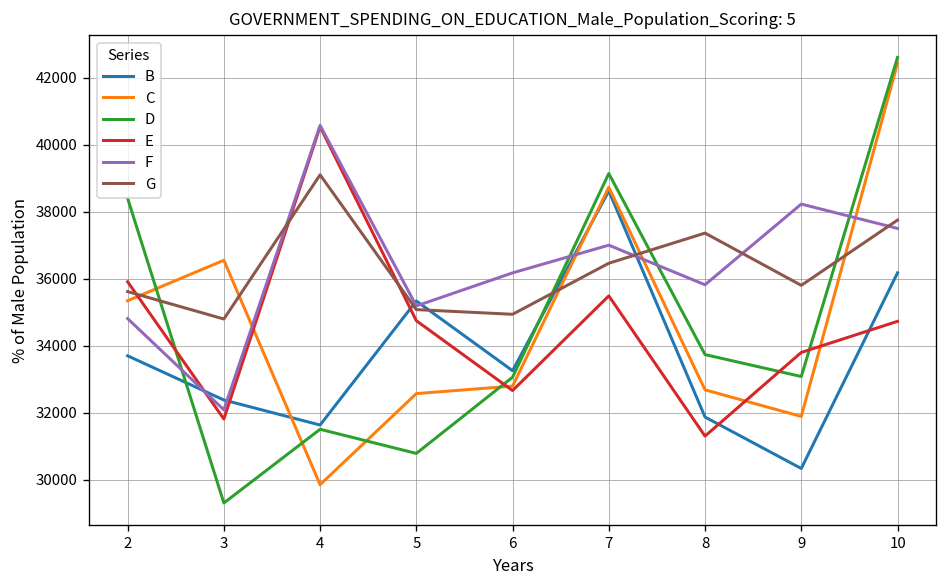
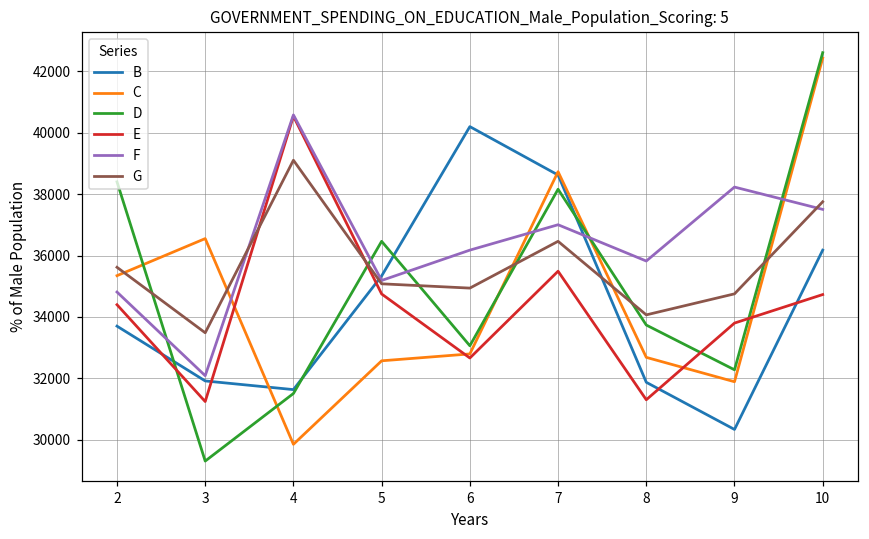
  {
    "B": {
      "2": 33700,
-     "3": 32400,
+     "3": 31900,
      "4": 31600,
      "5": 35300,
-     "6": 33300,
+     "6": 40200,
      "7": 38600,
      "8": 31900,
      "9": 30300,
      "10": 36200
    },
    "C": {
      "2": 35300,
      "3": 36600,
      "4": 29900,
      "5": 32600,
      "6": 32800,
      "7": 38700,
      "8": 32700,
      "9": 31900,
      "10": 42400
    },
    "D": {
      "3": 29300,
      "4": 31500,
-     "5": 30800,
+     "5": 36500,
      "6": 33100,
-     "7": 39100,
+     "7": 38200,
      "8": 33700,
-     "9": 33100,
+     "9": 32300,
      "10": 42600
    },
    "E": {
-     "2": 35900,
-     "3": 31800,
+     "2": 34400,
+     "3": 31200,
      "5": 34800,
      "6": 32700,
      "7": 35500,
      "8": 31300,
      "9": 33800,
      "10": 34700
    },
    "F": {
      "2": 34800,
      "3": 32100,
      "5": 35200,
      "6": 36200,
      "7": 37000,
      "8": 35800,
      "9": 38200,
      "10": 37500
    },
    "G": {
      "2": 35600,
-     "3": 34800,
+     "3": 33500,
      "4": 39100,
      "5": 35100,
      "6": 34900,
      "7": 36500,
-     "8": 37400,
-     "9": 35800,
+     "8": 34100,
+     "9": 34800,
      "10": 37800
    }
  }
